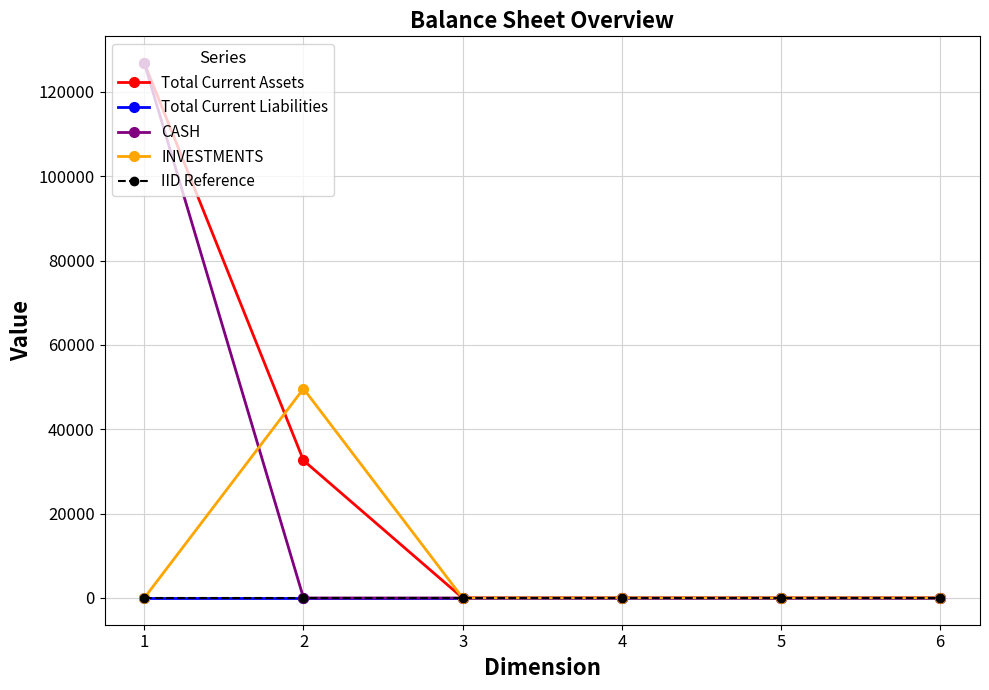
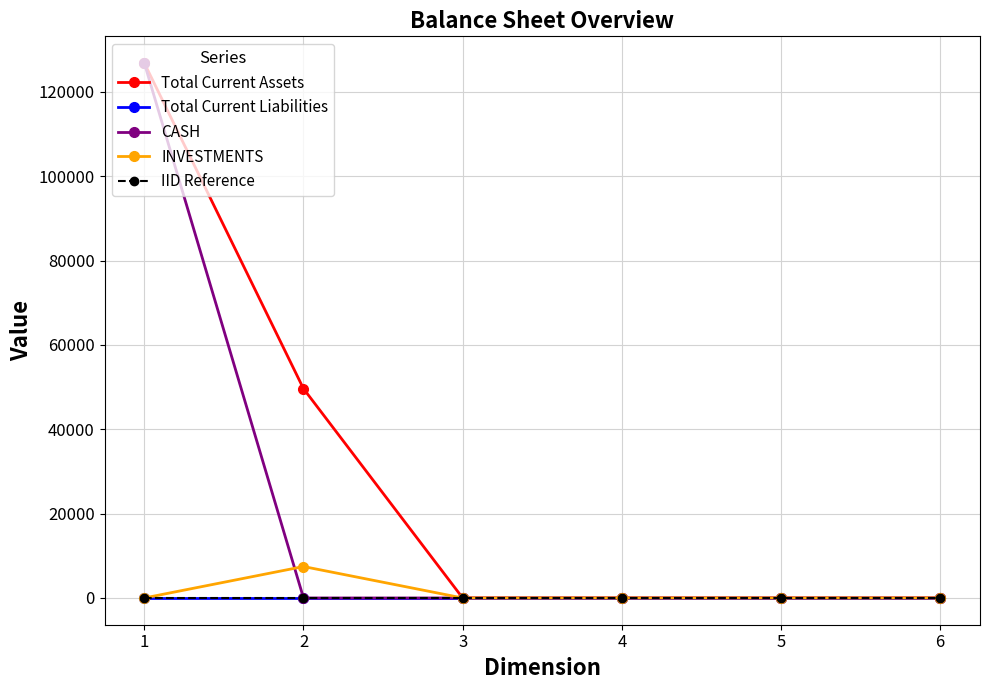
  {
    "Total Current Assets": {
-     "2": 33000
+     "2": 50000
    },
    "INVESTMENTS": {
-     "2": 50000
+     "2": 7000
    }
  }
